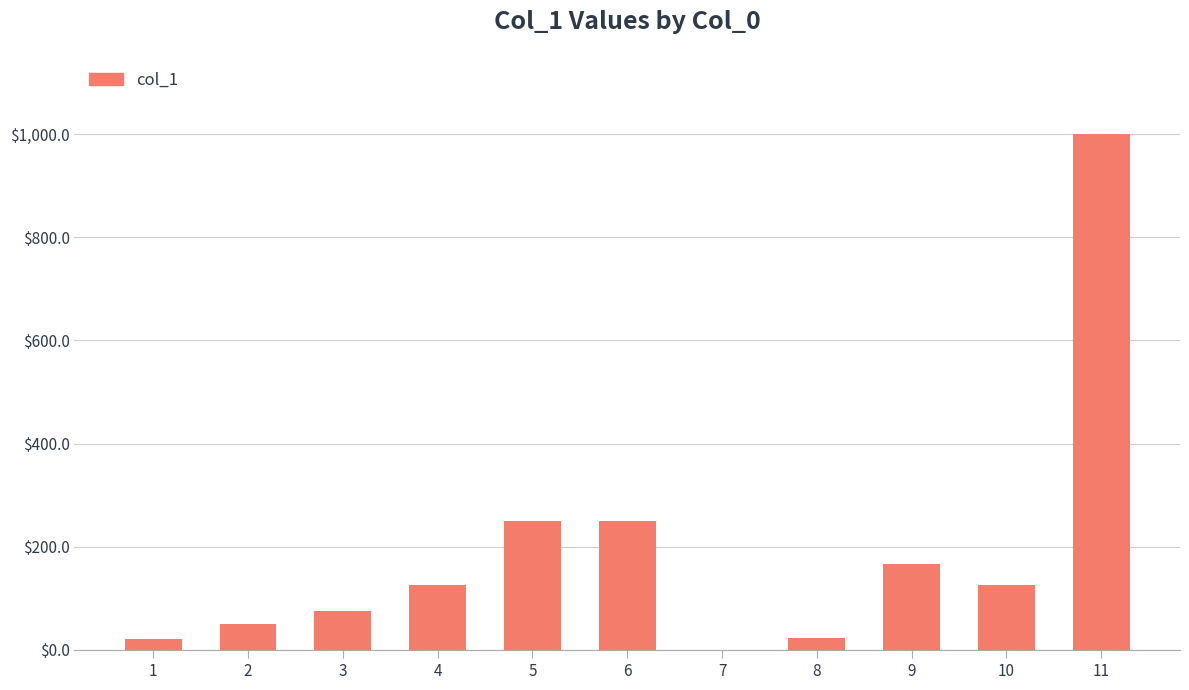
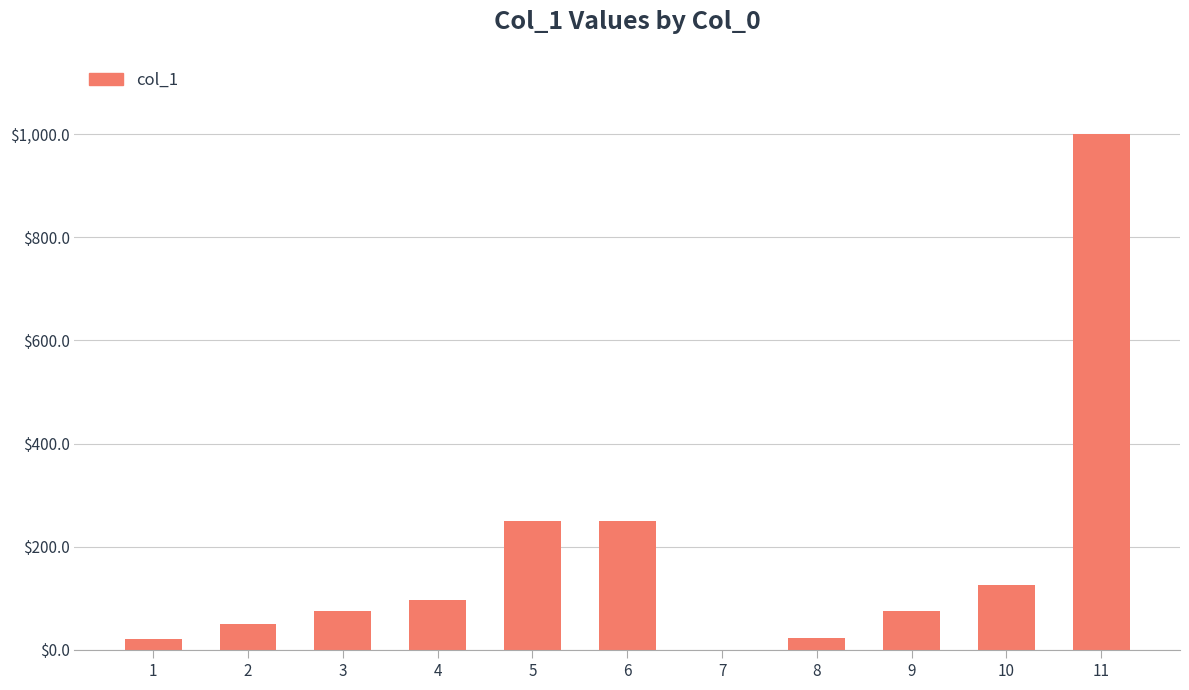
  {
    "1": "$20",
    "2": "$50",
    "3": "$80",
-   "4": "$120",
+   "4": "$100",
    "5": "$250",
    "6": "$250",
    "8": "$20",
-   "9": "$170",
+   "9": "$80",
    "10": "$130",
    "11": "$1,000"
  }
